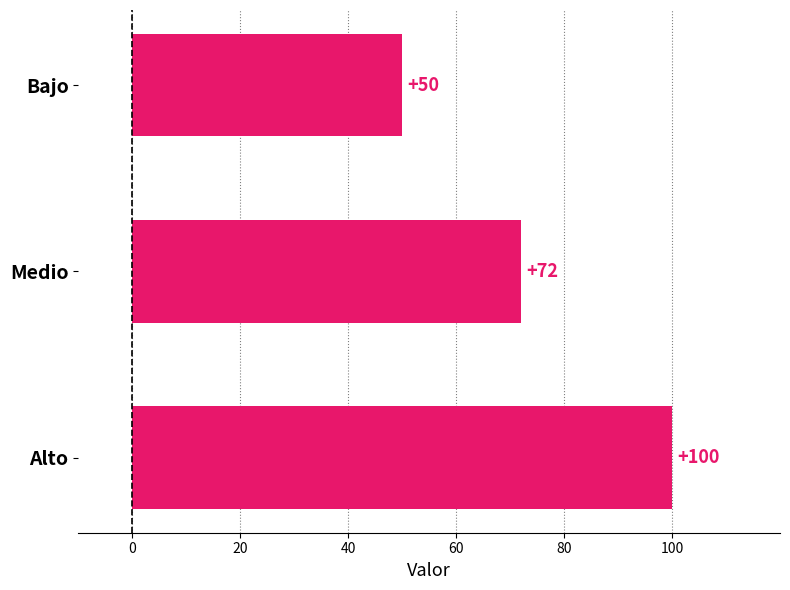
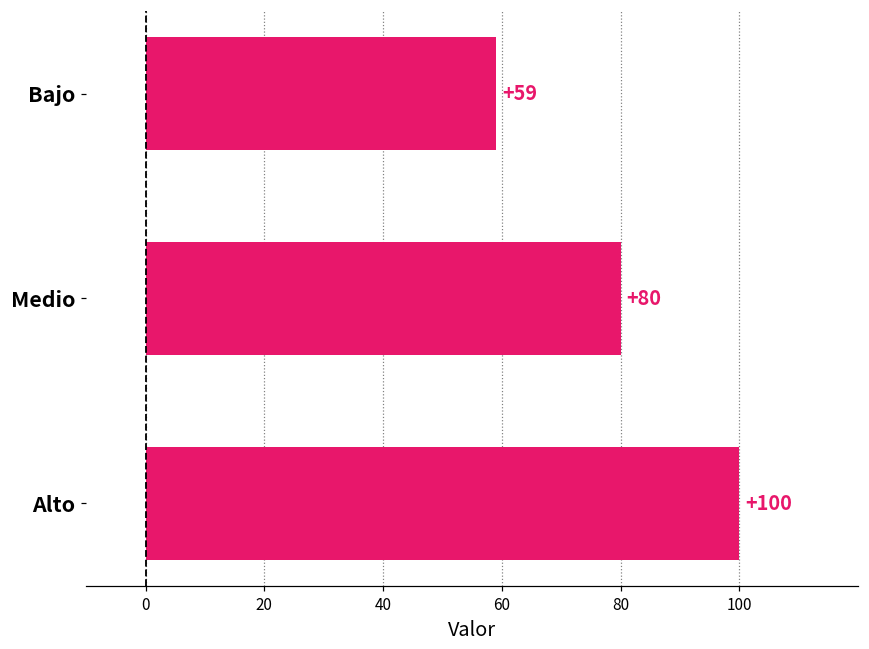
  {
-   "Bajo": "+50",
-   "Medio": "+72",
+   "Bajo": "+59",
+   "Medio": "+80",
    "Alto": "+100"
  }
